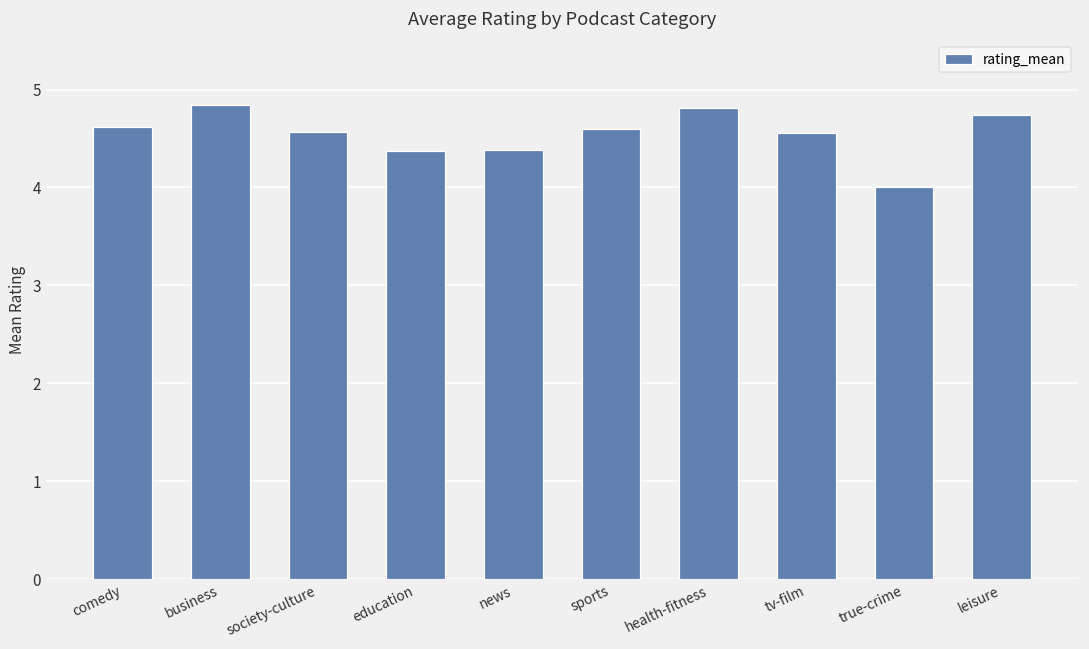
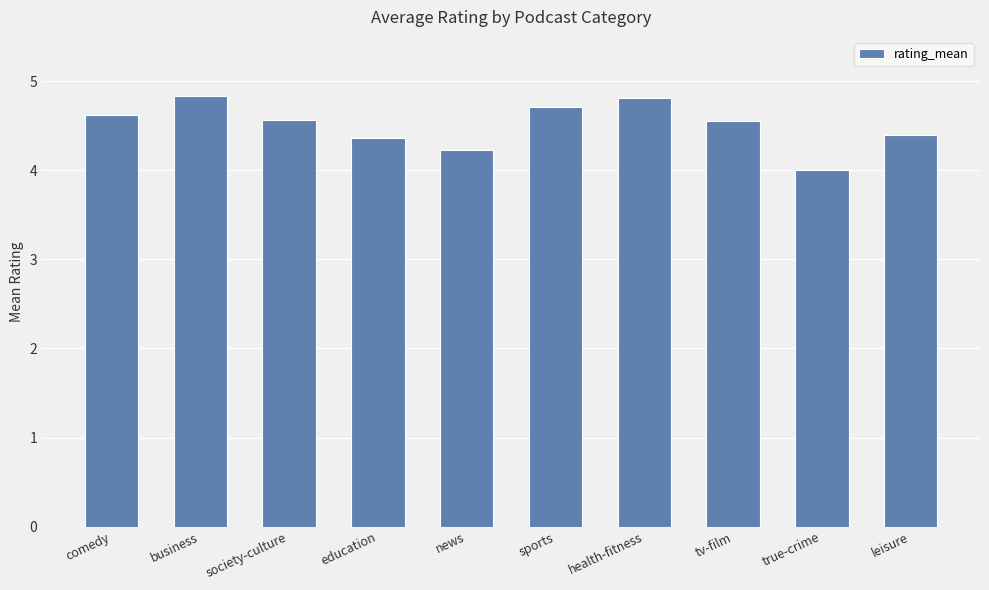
  {
    "comedy": 4.6,
    "business": 4.8,
    "society-culture": 4.6,
    "education": 4.4,
-   "news": 4.4,
-   "sports": 4.6,
+   "news": 4.2,
+   "sports": 4.7,
    "health-fitness": 4.8,
    "tv-film": 4.6,
    "true-crime": 4.0,
-   "leisure": 4.7
+   "leisure": 4.4
  }
